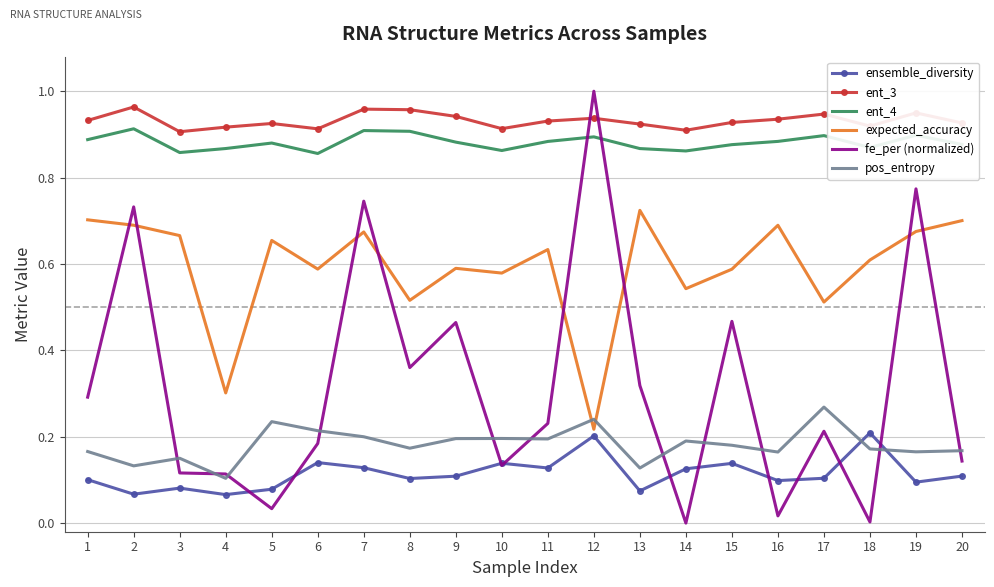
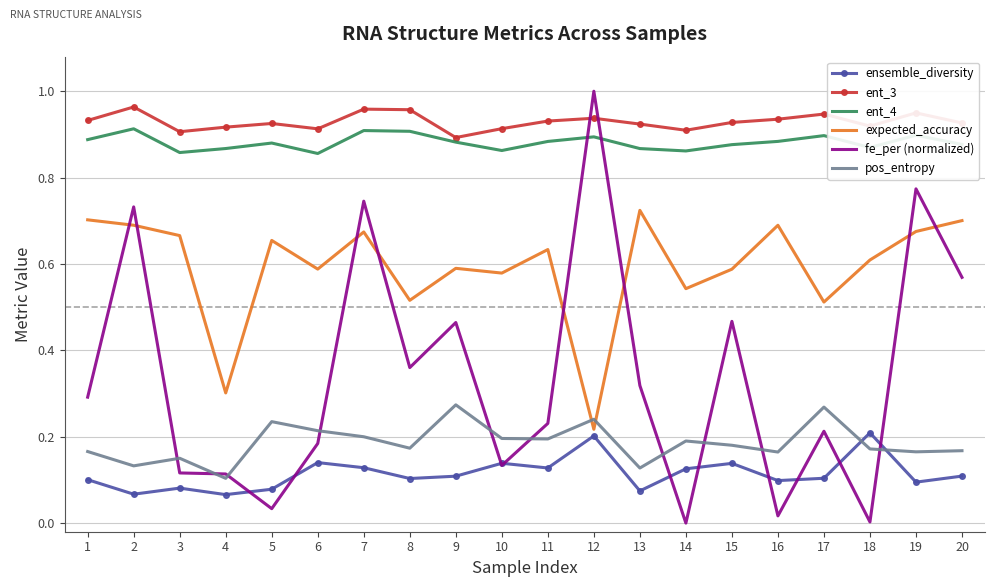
  {
    "ensemble_diversity": {
      "1": 0.10,
      "2": 0.07,
      "3": 0.08,
      "4": 0.07,
      "5": 0.08,
      "6": 0.14,
      "7": 0.13,
      "8": 0.10,
      "9": 0.11,
      "11": 0.13,
      "12": 0.20,
      "13": 0.07,
      "14": 0.13,
      "15": 0.14,
      "16": 0.10,
      "17": 0.10,
      "18": 0.21,
      "19": 0.09,
      "20": 0.11
    },
    "ent_3": {
      "1": 0.93,
      "2": 0.96,
      "3": 0.91,
      "4": 0.92,
      "5": 0.93,
      "6": 0.91,
      "7": 0.96,
      "8": 0.96,
-     "9": 0.94,
+     "9": 0.89,
      "10": 0.91,
      "11": 0.93,
      "12": 0.94,
      "13": 0.92,
      "14": 0.91,
      "15": 0.93,
      "16": 0.94,
      "17": 0.95
    },
    "ent_4": {
      "1": 0.89,
      "2": 0.91,
      "3": 0.86,
      "4": 0.87,
      "5": 0.88,
      "6": 0.86,
      "7": 0.91,
      "8": 0.91,
      "9": 0.88,
      "10": 0.86,
      "11": 0.88,
      "12": 0.89,
      "13": 0.87,
      "14": 0.86,
      "15": 0.88,
      "16": 0.88,
      "17": 0.90
    },
    "expected_accuracy": {
      "1": 0.70,
      "2": 0.69,
      "3": 0.67,
      "4": 0.30,
      "5": 0.65,
      "6": 0.59,
      "7": 0.67,
      "8": 0.52,
      "9": 0.59,
      "10": 0.58,
      "11": 0.63,
      "12": 0.22,
      "13": 0.72,
      "14": 0.54,
      "15": 0.59,
      "16": 0.69,
      "17": 0.51,
      "18": 0.61,
      "19": 0.68,
      "20": 0.70
    },
    "fe_per (normalized)": {
      "1": 0.29,
      "2": 0.73,
      "3": 0.12,
      "4": 0.11,
      "5": 0.03,
      "6": 0.18,
      "7": 0.75,
      "8": 0.36,
      "9": 0.46,
      "11": 0.23,
      "12": 1.00,
      "13": 0.32,
      "14": 0.00,
      "15": 0.47,
      "16": 0.02,
      "17": 0.21,
      "18": 0.00,
      "19": 0.77,
-     "20": 0.14
+     "20": 0.57
    },
    "pos_entropy": {
      "1": 0.17,
      "2": 0.13,
      "3": 0.15,
      "4": 0.10,
      "5": 0.23,
      "6": 0.21,
      "7": 0.20,
      "8": 0.17,
-     "9": 0.20,
+     "9": 0.27,
      "10": 0.20,
      "11": 0.19,
      "12": 0.24,
      "13": 0.13,
      "14": 0.19,
      "15": 0.18,
      "16": 0.16,
      "17": 0.27,
      "18": 0.17,
      "19": 0.17,
      "20": 0.17
    }
  }
